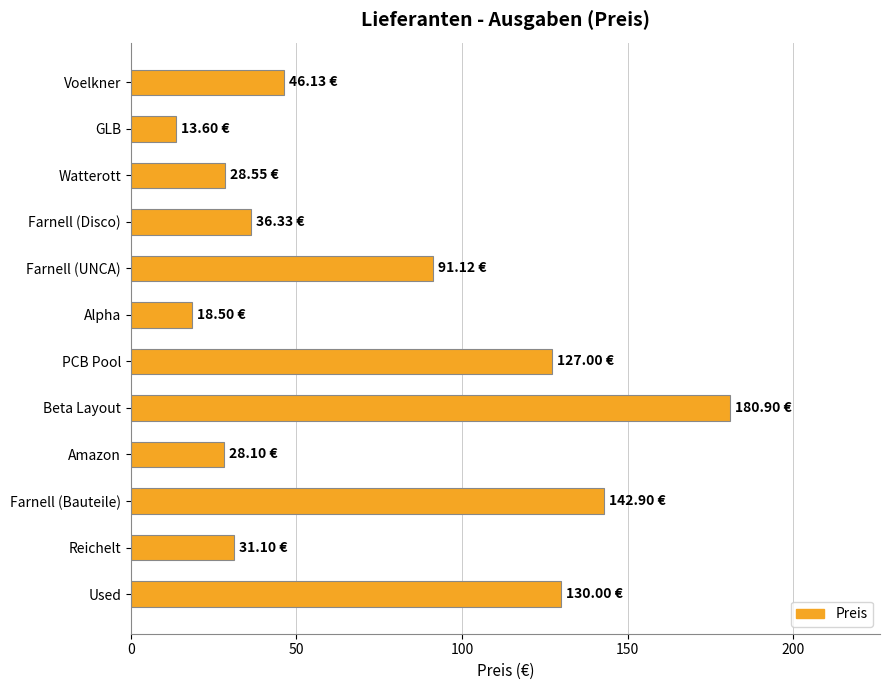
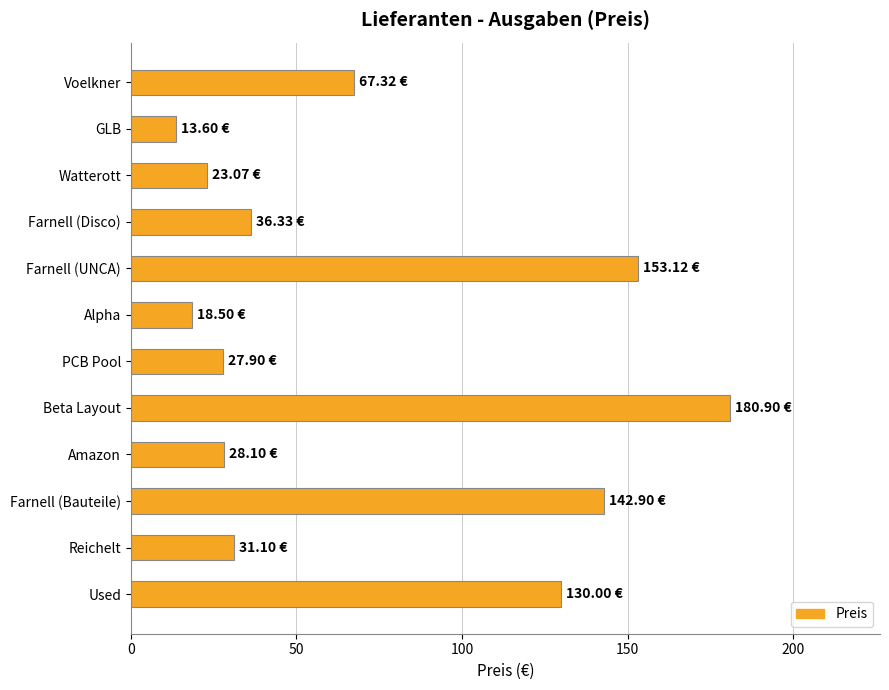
  {
-   "Voelkner": 46.13,
+   "Voelkner": 67.32,
    "GLB": 13.60,
-   "Watterott": 28.55,
+   "Watterott": 23.07,
    "Farnell (Disco)": 36.33,
-   "Farnell (UNCA)": 91.12,
+   "Farnell (UNCA)": 153.12,
    "Alpha": 18.50,
-   "PCB Pool": 127.00,
+   "PCB Pool": 27.90,
    "Beta Layout": 180.90,
    "Amazon": 28.10,
    "Farnell (Bauteile)": 142.90,
    "Reichelt": 31.10,
    "Used": 130.00
  }
